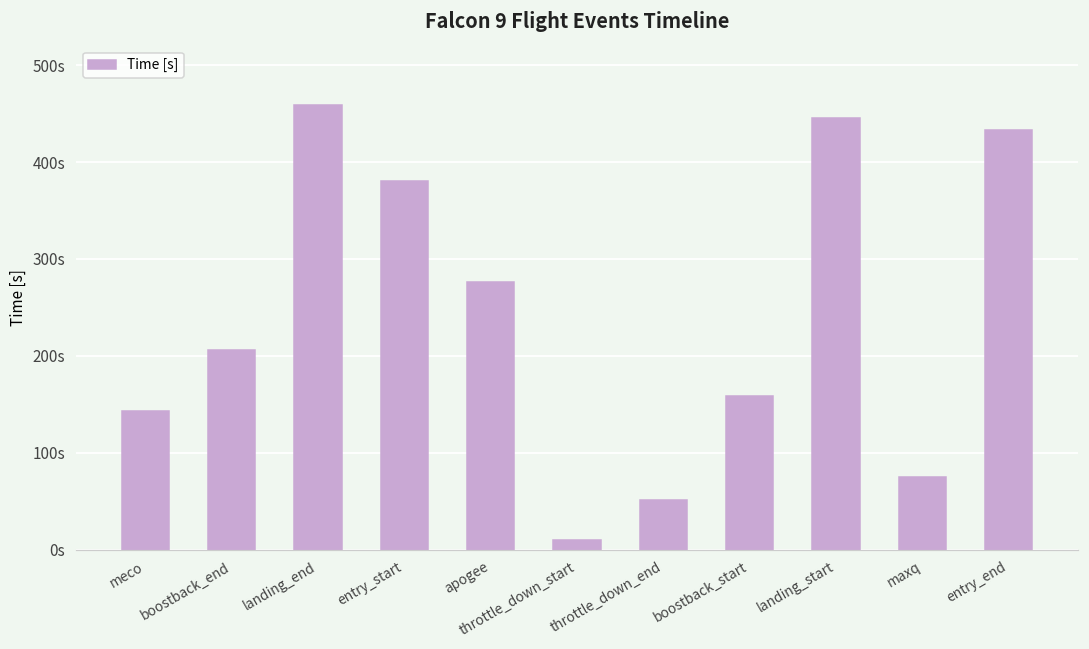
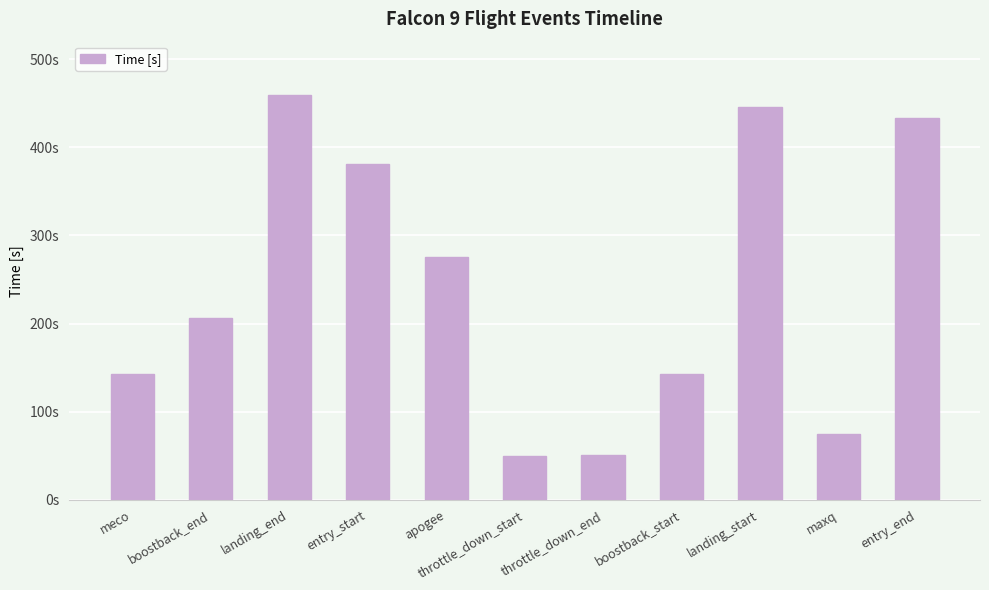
  {
    "meco": "140s",
    "boostback_end": "210s",
    "landing_end": "460s",
    "entry_start": "380s",
    "apogee": "280s",
-   "throttle_down_start": "10s",
+   "throttle_down_start": "50s",
    "throttle_down_end": "50s",
-   "boostback_start": "160s",
+   "boostback_start": "140s",
    "landing_start": "450s",
    "maxq": "80s",
    "entry_end": "430s"
  }
